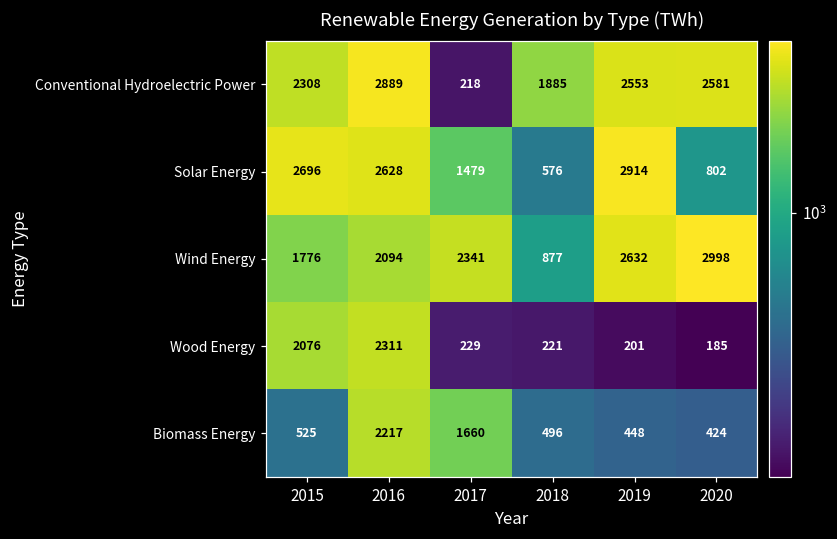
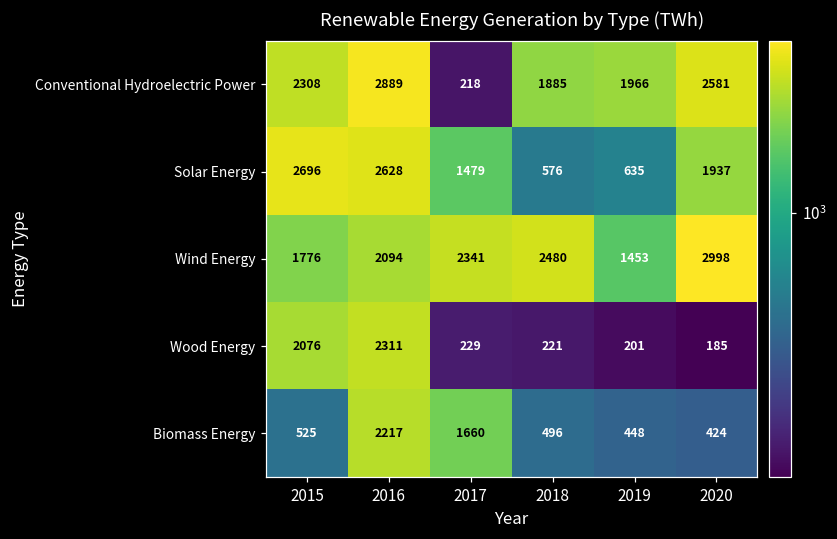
  {
    "Conventional Hydroelectric Power": {
      "2015": 2308,
      "2016": 2889,
      "2017": 218,
      "2018": 1885,
-     "2019": 2553,
+     "2019": 1966,
      "2020": 2581
    },
    "Solar Energy": {
      "2015": 2696,
      "2016": 2628,
      "2017": 1479,
      "2018": 576,
-     "2019": 2914,
-     "2020": 802
+     "2019": 635,
+     "2020": 1937
    },
    "Wind Energy": {
      "2015": 1776,
      "2016": 2094,
      "2017": 2341,
-     "2018": 877,
-     "2019": 2632,
+     "2018": 2480,
+     "2019": 1453,
      "2020": 2998
    },
    "Wood Energy": {
      "2015": 2076,
      "2016": 2311,
      "2017": 229,
      "2018": 221,
      "2019": 201,
      "2020": 185
    },
    "Biomass Energy": {
      "2015": 525,
      "2016": 2217,
      "2017": 1660,
      "2018": 496,
      "2019": 448,
      "2020": 424
    }
  }
